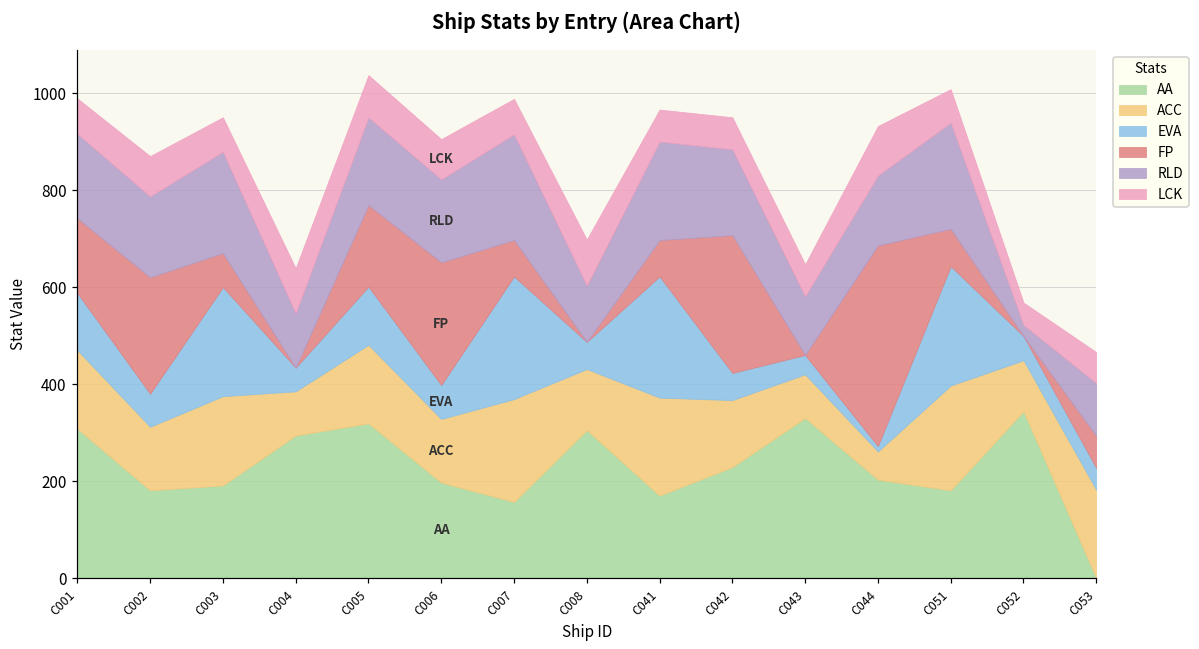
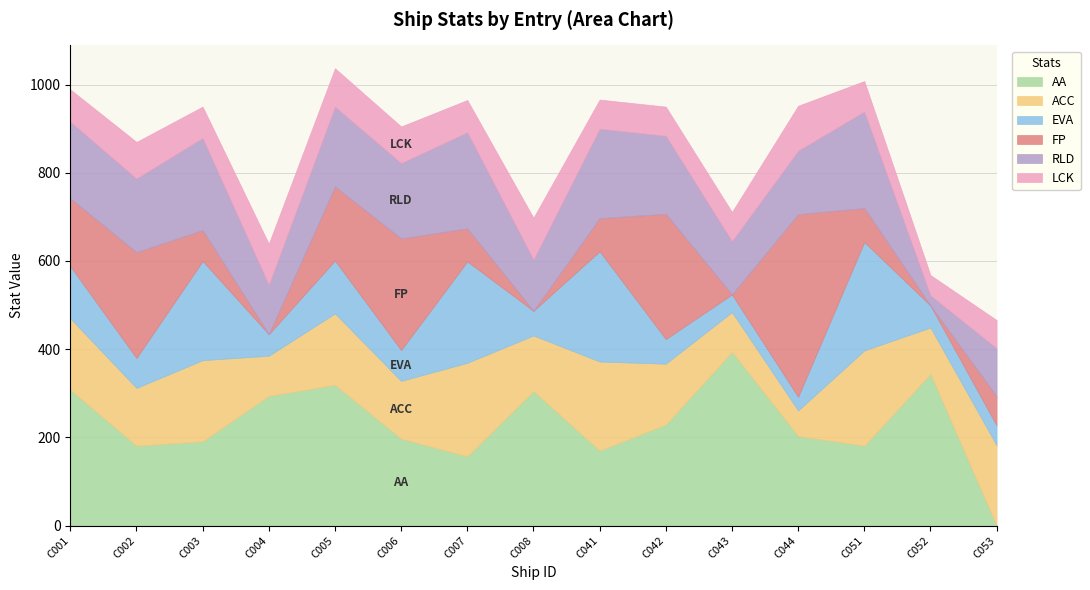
  {
    "AA": {
      "C001": 310,
      "C002": 180,
      "C003": 190,
      "C004": 290,
      "C005": 320,
      "C006": 200,
      "C007": 160,
      "C008": 310,
      "C041": 170,
      "C042": 230,
-     "C043": 330,
+     "C043": 390,
      "C044": 200,
      "C051": 180,
      "C052": 340,
      "C053": 0
    },
    "ACC": {
      "C001": 160,
      "C002": 130,
      "C003": 180,
      "C004": 90,
      "C005": 160,
      "C006": 130,
      "C007": 210,
      "C008": 130,
      "C041": 200,
      "C042": 140,
      "C043": 90,
      "C044": 60,
      "C051": 220,
      "C052": 110,
      "C053": 180
    },
    "EVA": {
      "C001": 120,
      "C002": 70,
      "C003": 230,
      "C005": 120,
      "C006": 70,
-     "C007": 250,
+     "C007": 230,
      "C041": 250,
      "C042": 60,
-     "C044": 10,
+     "C044": 30,
      "C051": 250,
      "C053": 50
    },
    "FP": {
      "C001": 150,
      "C002": 240,
      "C003": 70,
      "C005": 170,
      "C006": 250,
      "C007": 80,
      "C041": 80,
      "C042": 280,
      "C044": 410,
      "C051": 80,
      "C053": 70
    },
    "RLD": {
      "C001": 170,
      "C002": 170,
      "C003": 210,
      "C004": 110,
      "C005": 180,
      "C006": 170,
      "C007": 220,
      "C008": 120,
      "C041": 200,
      "C042": 180,
      "C043": 120,
      "C044": 140,
      "C051": 220,
      "C052": 20,
      "C053": 110
    },
    "LCK": {
      "C001": 70,
      "C002": 80,
      "C003": 70,
      "C004": 90,
      "C005": 90,
      "C006": 80,
      "C007": 70,
      "C008": 100,
      "C041": 70,
      "C042": 70,
      "C043": 70,
      "C044": 100,
      "C051": 70,
      "C052": 50,
      "C053": 60
    }
  }
